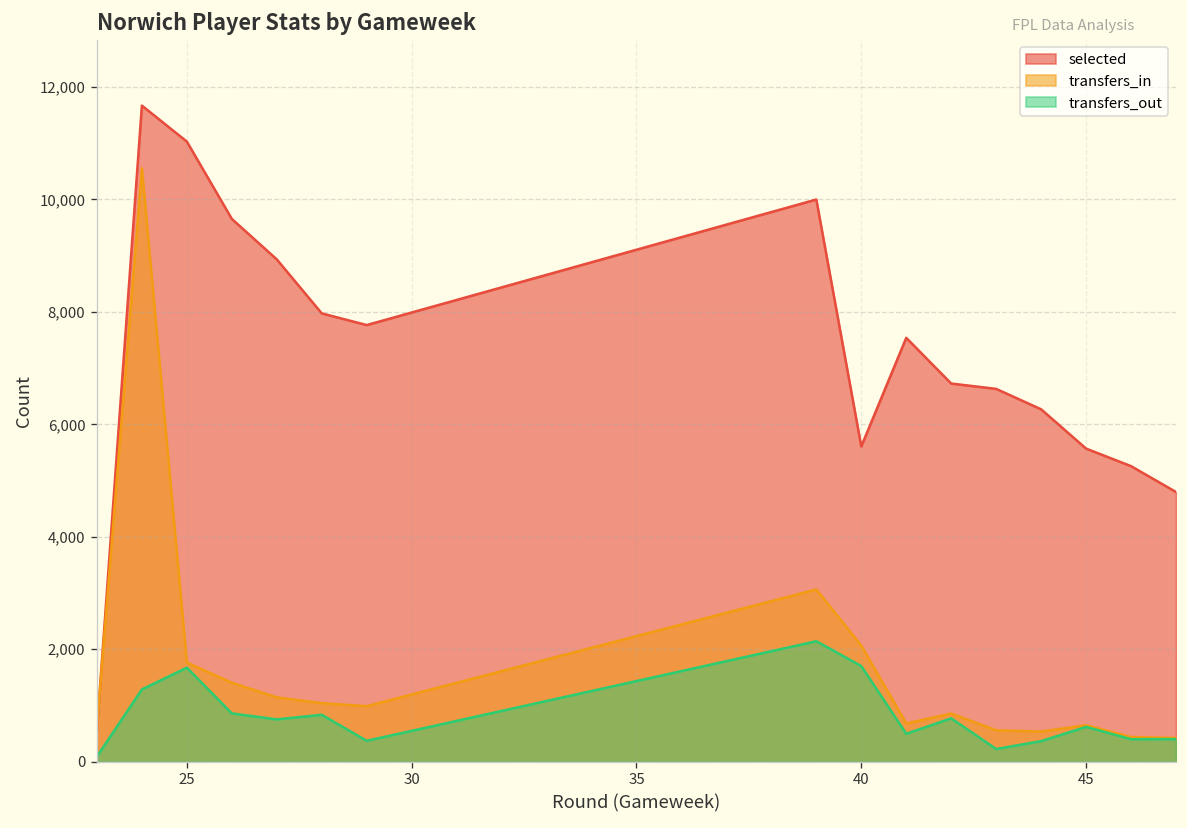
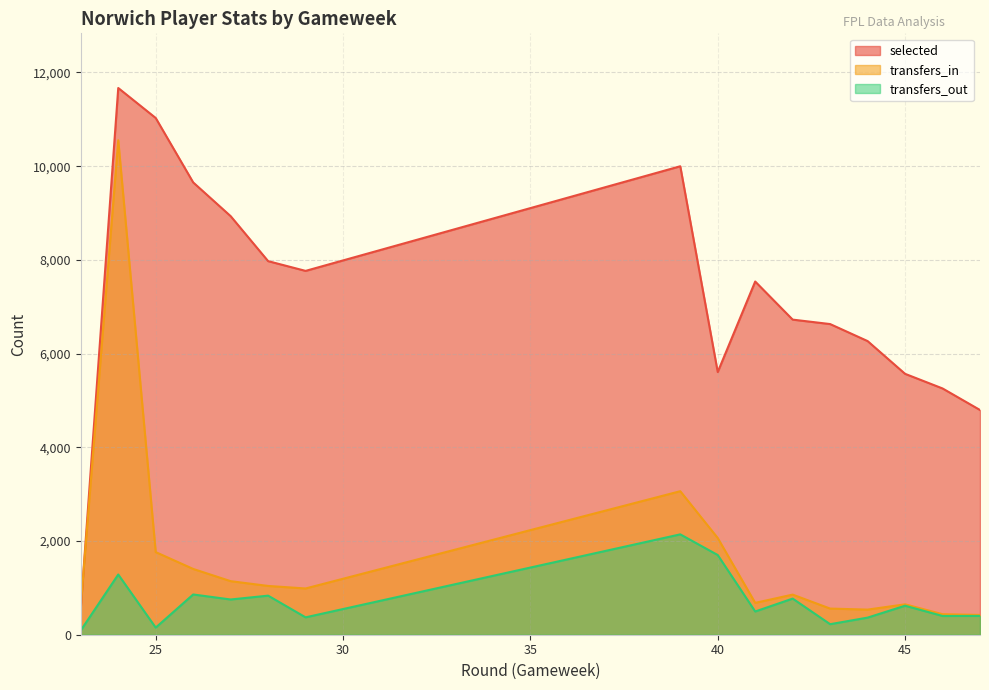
  {
    "selected": {
      "25": "11,000",
      "40": "5,600",
      "45": "5,600"
    },
    "transfers_in": {
      "25": "1,800",
      "40": "2,100"
    },
    "transfers_out": {
-     "25": "1,700",
+     "25": "200",
      "40": "1,700"
    }
  }
